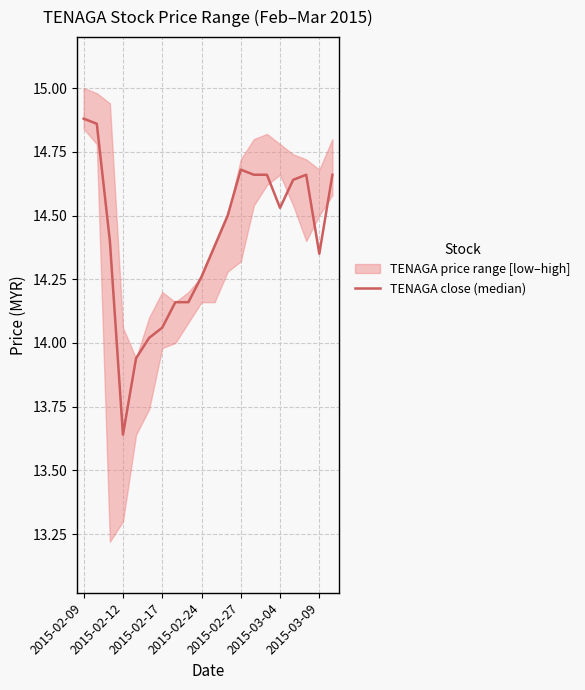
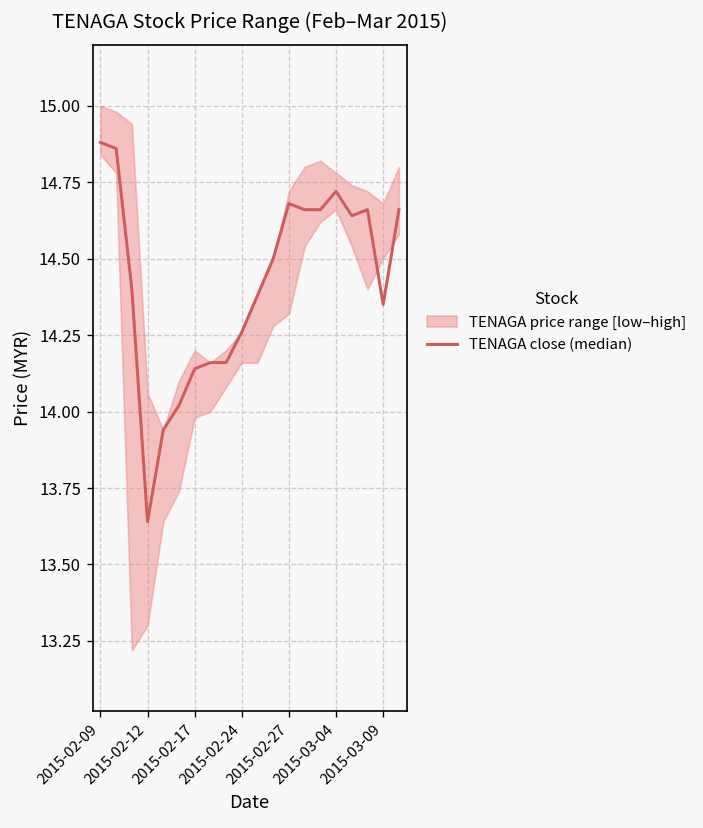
  {
    "TENAGA close (median)": {
      "2015-02-09": 14.88,
      "2015-02-12": 13.64,
-     "2015-02-17": 14.06,
+     "2015-02-17": 14.14,
      "2015-02-27": 14.68,
-     "2015-03-04": 14.53,
+     "2015-03-04": 14.72,
      "2015-03-09": 14.35
    }
  }
